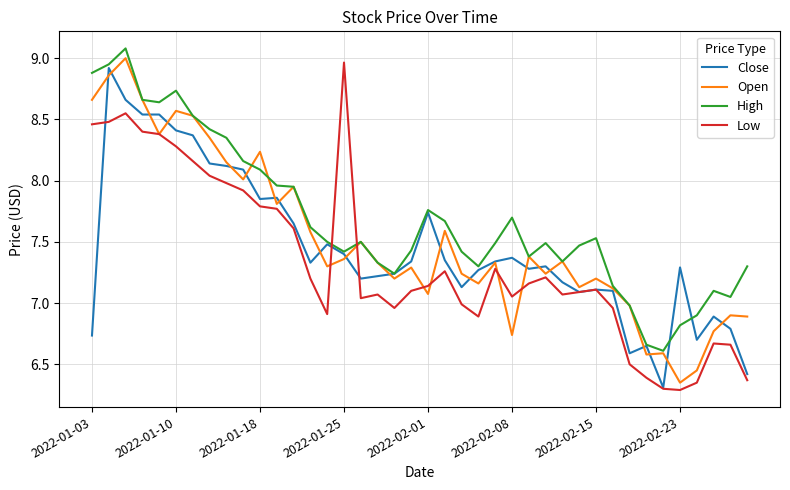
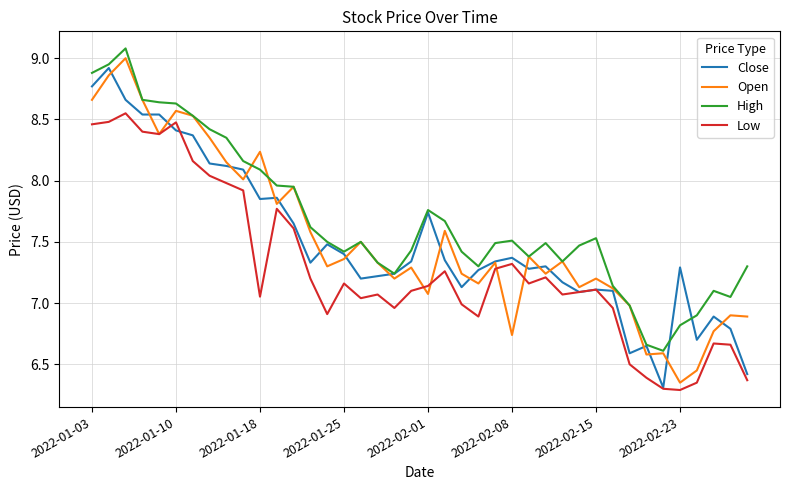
  {
    "Close": {
-     "2022-01-03": 6.73,
+     "2022-01-03": 8.77,
      "2022-01-10": 8.41,
      "2022-01-18": 7.85,
      "2022-02-08": 7.37,
      "2022-02-23": 7.29
    },
    "Open": {
      "2022-01-03": 8.66,
      "2022-01-10": 8.57,
      "2022-01-18": 8.24,
      "2022-01-25": 7.36,
      "2022-02-01": 7.07,
      "2022-02-08": 6.74,
      "2022-02-15": 7.20,
      "2022-02-23": 6.35
    },
    "High": {
      "2022-01-03": 8.88,
-     "2022-01-10": 8.73,
+     "2022-01-10": 8.63,
      "2022-01-18": 8.09,
-     "2022-02-08": 7.70,
+     "2022-02-08": 7.51,
      "2022-02-15": 7.53,
      "2022-02-23": 6.82
    },
    "Low": {
      "2022-01-03": 8.46,
-     "2022-01-10": 8.28,
-     "2022-01-18": 7.79,
-     "2022-01-25": 8.96,
+     "2022-01-10": 8.48,
+     "2022-01-18": 7.05,
+     "2022-01-25": 7.16,
      "2022-02-01": 7.14,
-     "2022-02-08": 7.05,
+     "2022-02-08": 7.32,
      "2022-02-23": 6.29
    }
  }
